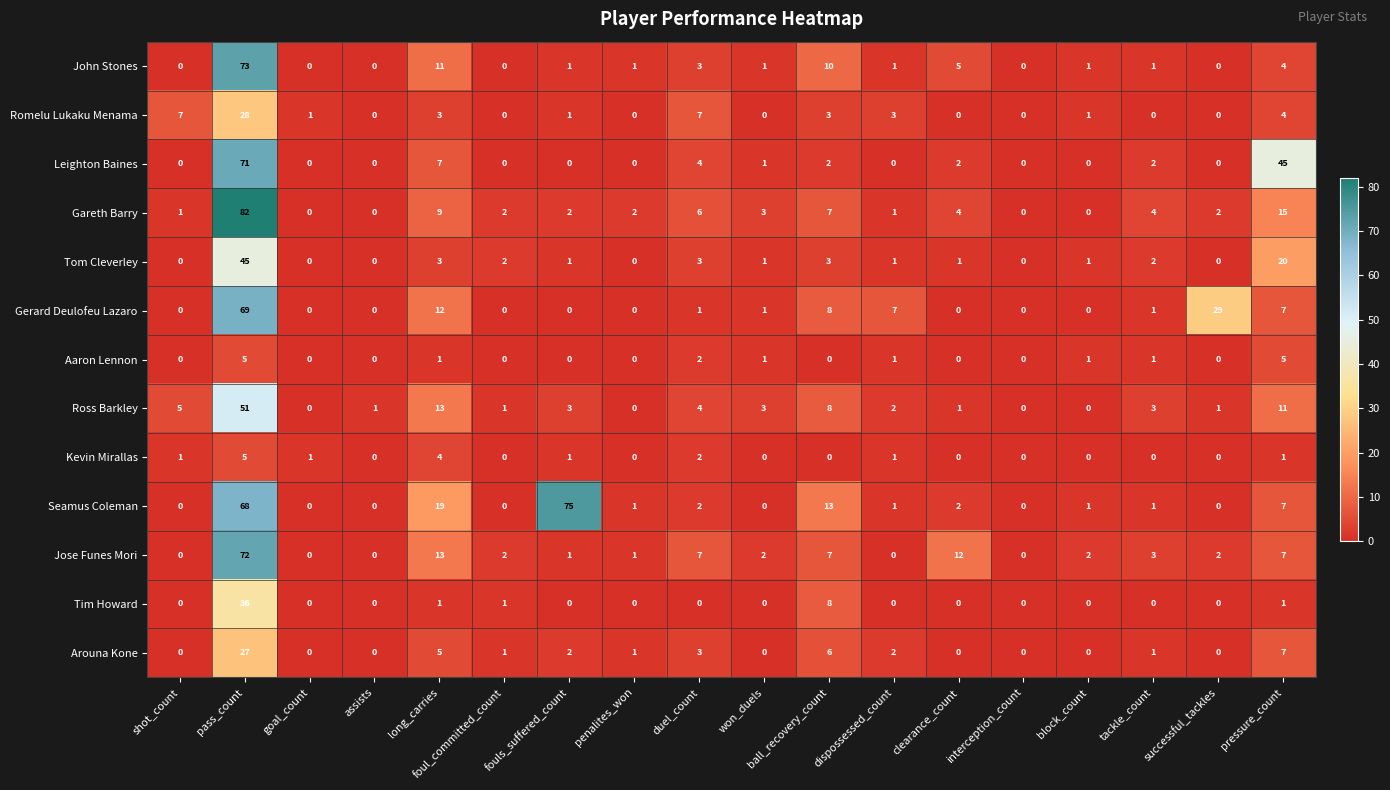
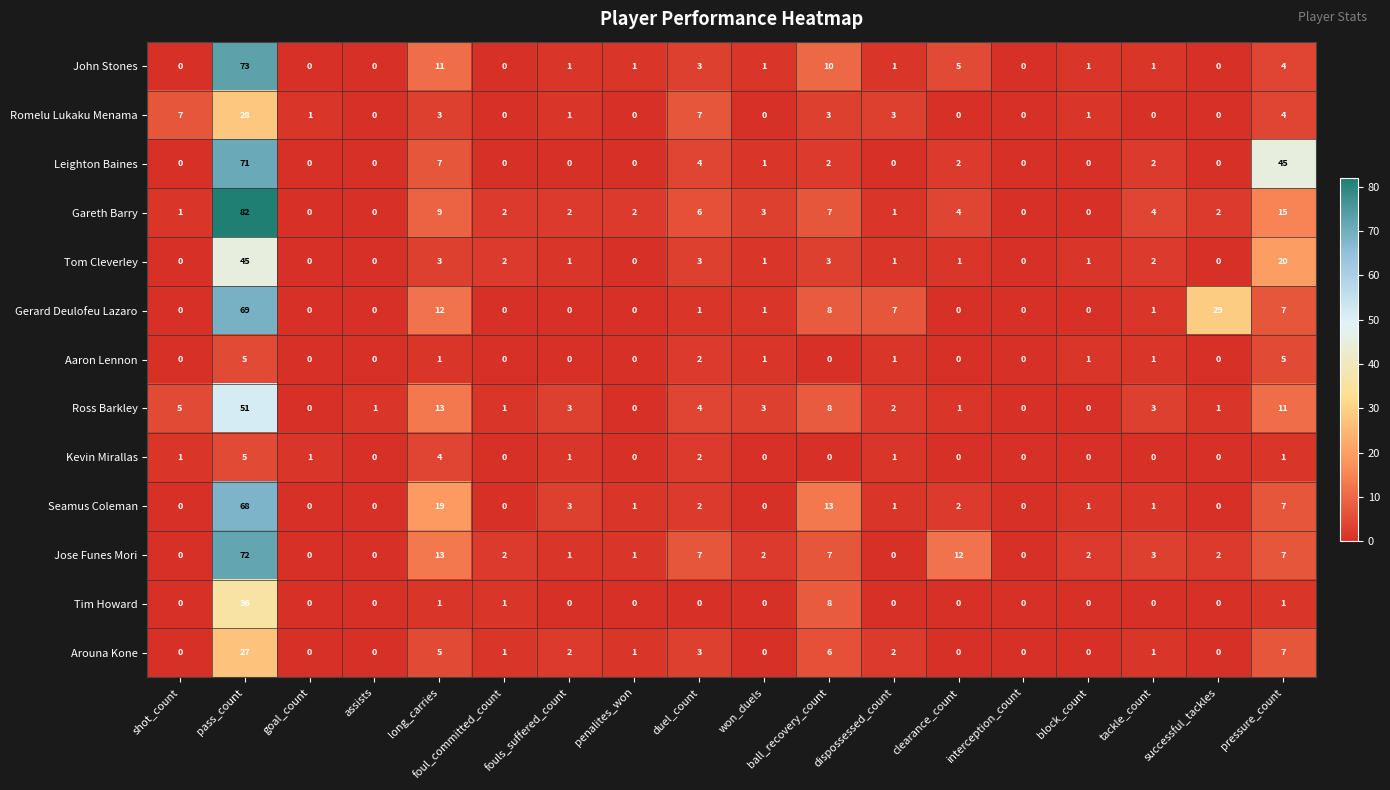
  {
    "Seamus Coleman": {
      "shot_count": 0,
      "pass_count": 68,
      "goal_count": 0,
      "assists": 0,
      "long_carries": 19,
      "foul_committed_count": 0,
-     "fouls_suffered_count": 75,
+     "fouls_suffered_count": 3,
      "penalites_won": 1,
      "duel_count": 2,
      "won_duels": 0,
      "ball_recovery_count": 13,
      "dispossessed_count": 1,
      "clearance_count": 2,
      "interception_count": 0,
      "block_count": 1,
      "tackle_count": 1,
      "successful_tackles": 0,
      "pressure_count": 7
    }
  }
